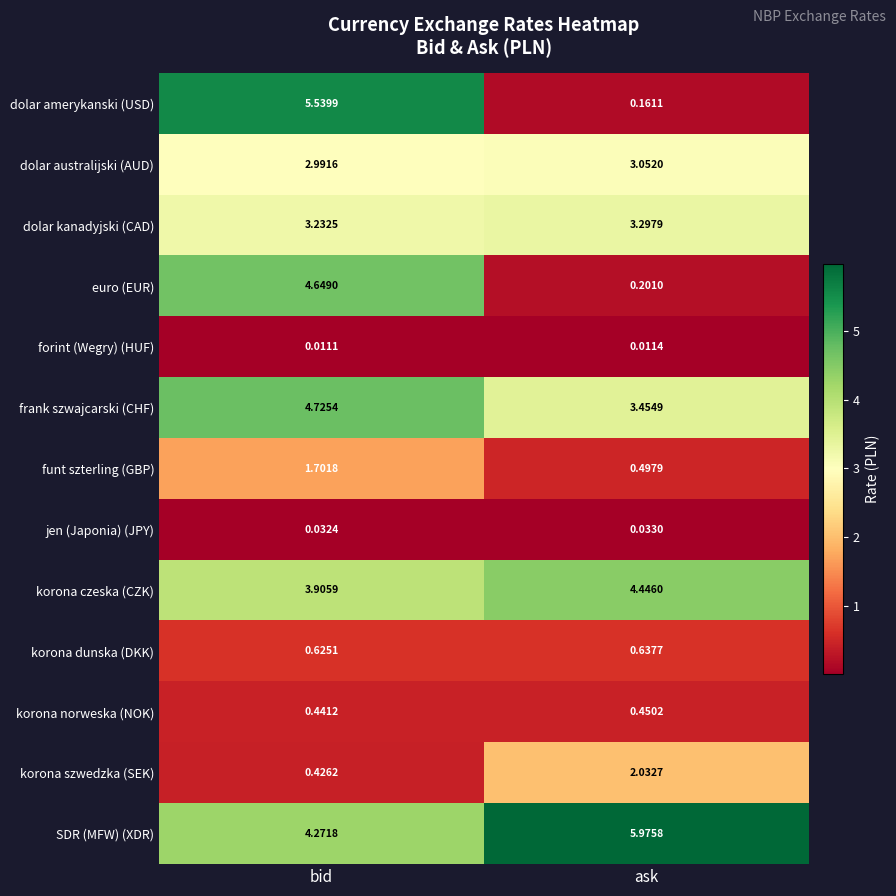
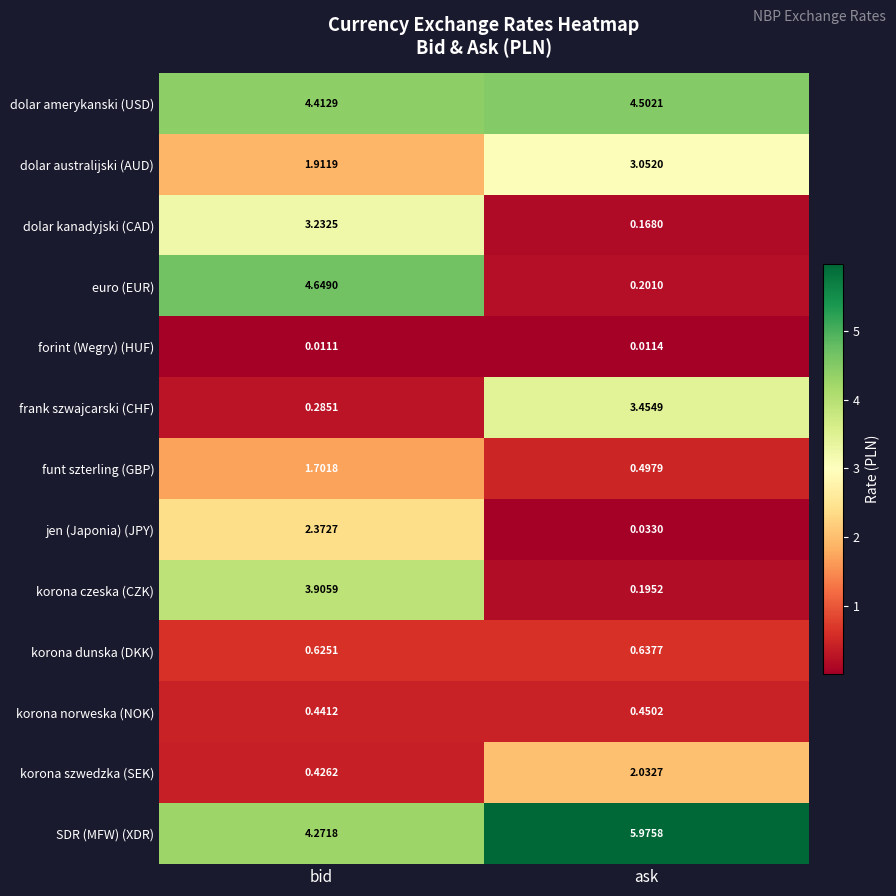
  {
    "dolar amerykanski (USD)": {
-     "bid": 5.5399,
-     "ask": 0.1611
+     "bid": 4.4129,
+     "ask": 4.5021
    },
    "dolar australijski (AUD)": {
-     "bid": 2.9916,
+     "bid": 1.9119,
      "ask": 3.0520
    },
    "dolar kanadyjski (CAD)": {
      "bid": 3.2325,
-     "ask": 3.2979
+     "ask": 0.1680
    },
    "euro (EUR)": {
      "bid": 4.6490,
      "ask": 0.2010
    },
    "forint (Wegry) (HUF)": {
      "bid": 0.0111,
      "ask": 0.0114
    },
    "frank szwajcarski (CHF)": {
-     "bid": 4.7254,
+     "bid": 0.2851,
      "ask": 3.4549
    },
    "funt szterling (GBP)": {
      "bid": 1.7018,
      "ask": 0.4979
    },
    "jen (Japonia) (JPY)": {
-     "bid": 0.0324,
+     "bid": 2.3727,
      "ask": 0.0330
    },
    "korona czeska (CZK)": {
      "bid": 3.9059,
-     "ask": 4.4460
+     "ask": 0.1952
    },
    "korona dunska (DKK)": {
      "bid": 0.6251,
      "ask": 0.6377
    },
    "korona norweska (NOK)": {
      "bid": 0.4412,
      "ask": 0.4502
    },
    "korona szwedzka (SEK)": {
      "bid": 0.4262,
      "ask": 2.0327
    },
    "SDR (MFW) (XDR)": {
      "bid": 4.2718,
      "ask": 5.9758
    }
  }
